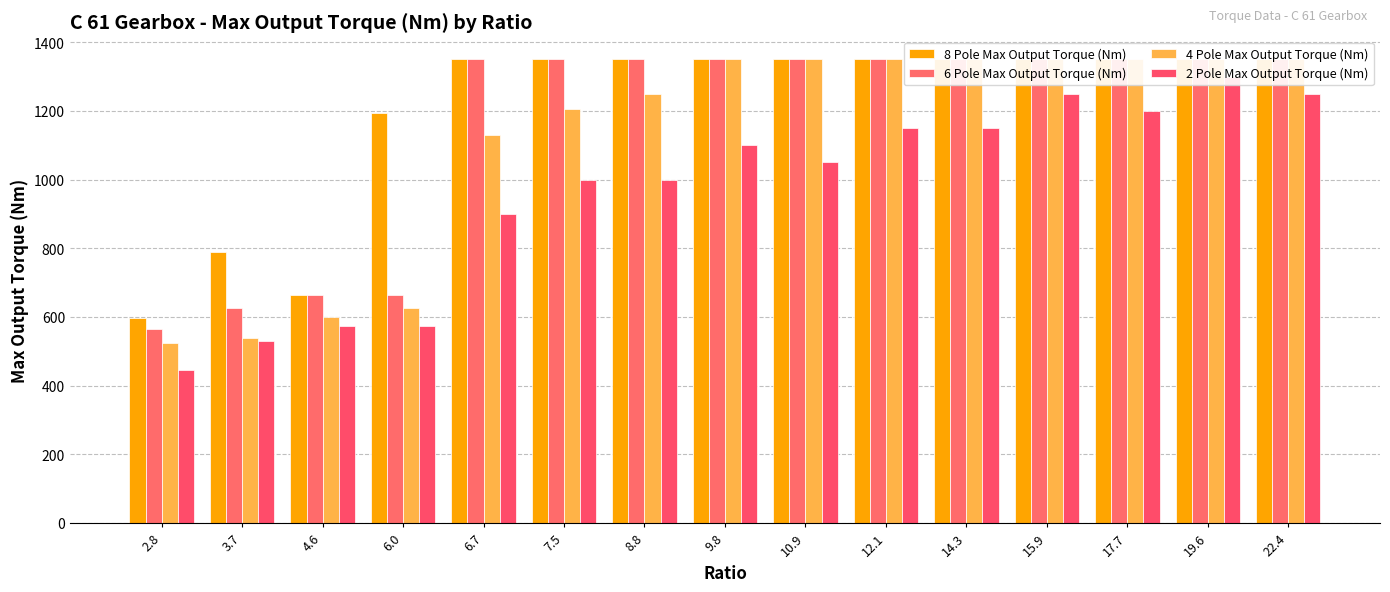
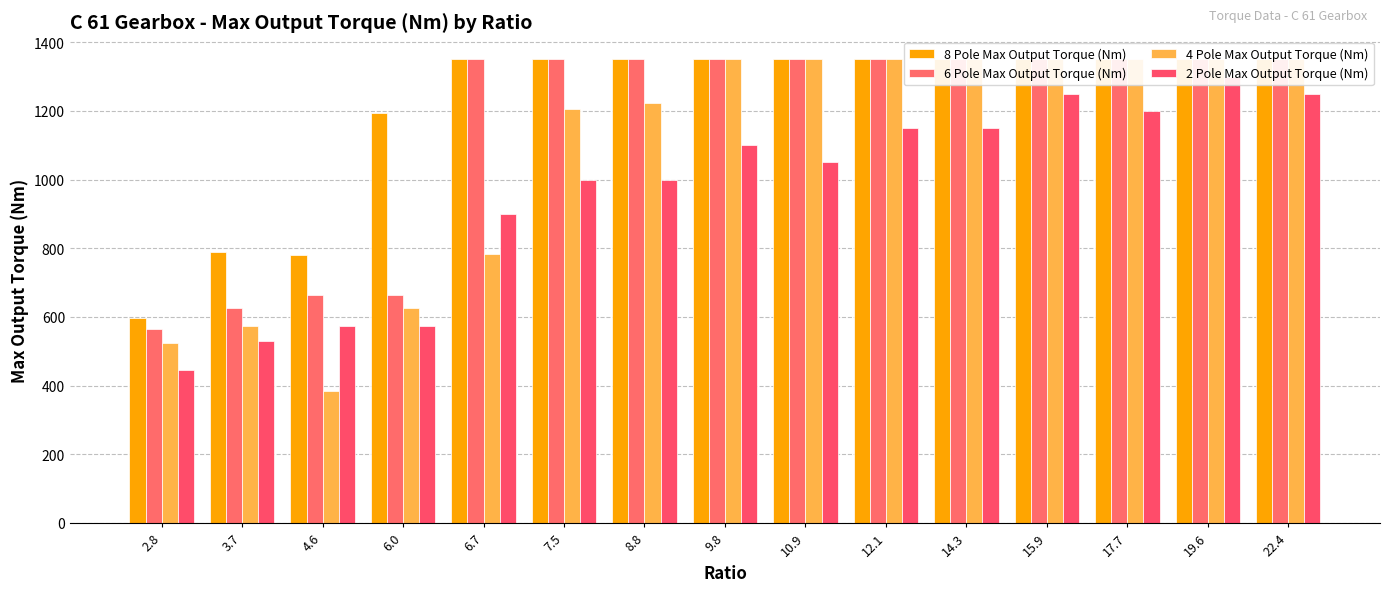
  {
    "8 Pole Max Output Torque (Nm)": {
      "2.8": 600,
      "3.7": 790,
-     "4.6": 670,
+     "4.6": 780,
      "6.0": 1190,
      "6.7": 1350,
      "7.5": 1350,
      "8.8": 1350,
      "9.8": 1350,
      "10.9": 1350,
      "12.1": 1350
    },
    "4 Pole Max Output Torque (Nm)": {
      "2.8": 520,
-     "3.7": 540,
-     "4.6": 600,
+     "3.7": 580,
+     "4.6": 380,
      "6.0": 630,
-     "6.7": 1130,
+     "6.7": 780,
      "7.5": 1210,
-     "8.8": 1250,
+     "8.8": 1220,
      "9.8": 1350,
      "10.9": 1350,
      "12.1": 1350
    }
  }
